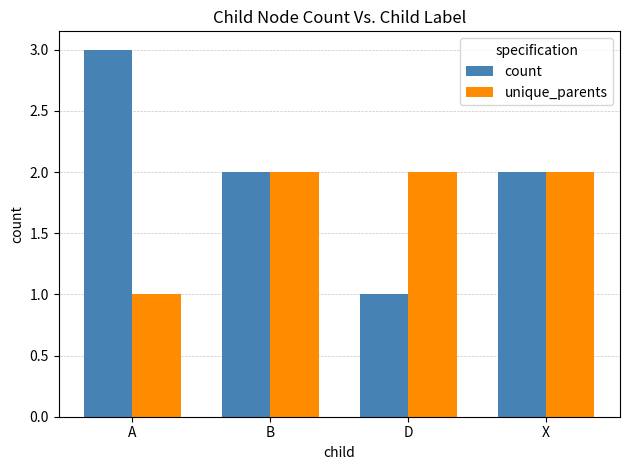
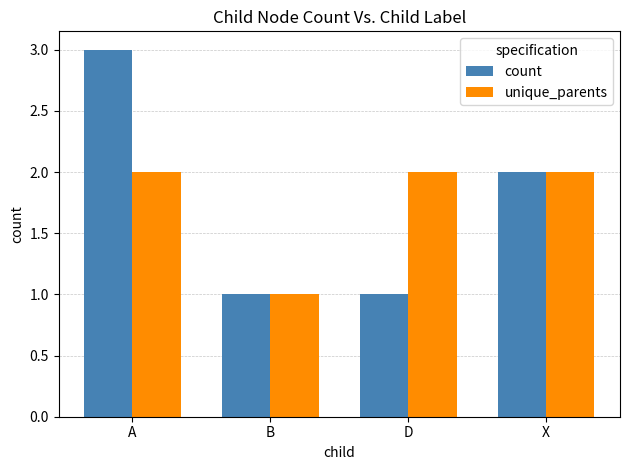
  {
    "count": {
      "A": 3,
-     "B": 2,
+     "B": 1,
      "D": 1,
      "X": 2
    },
    "unique_parents": {
-     "A": 1,
-     "B": 2,
+     "A": 2,
+     "B": 1,
      "D": 2,
      "X": 2
    }
  }
